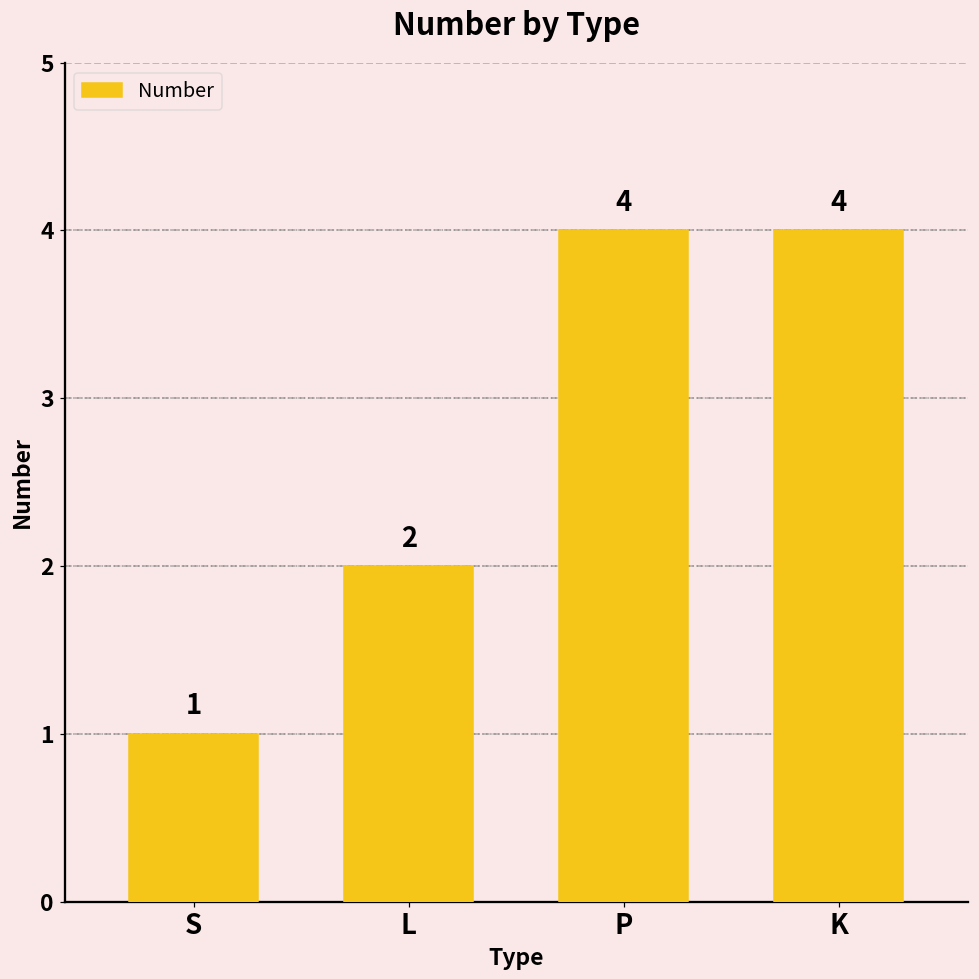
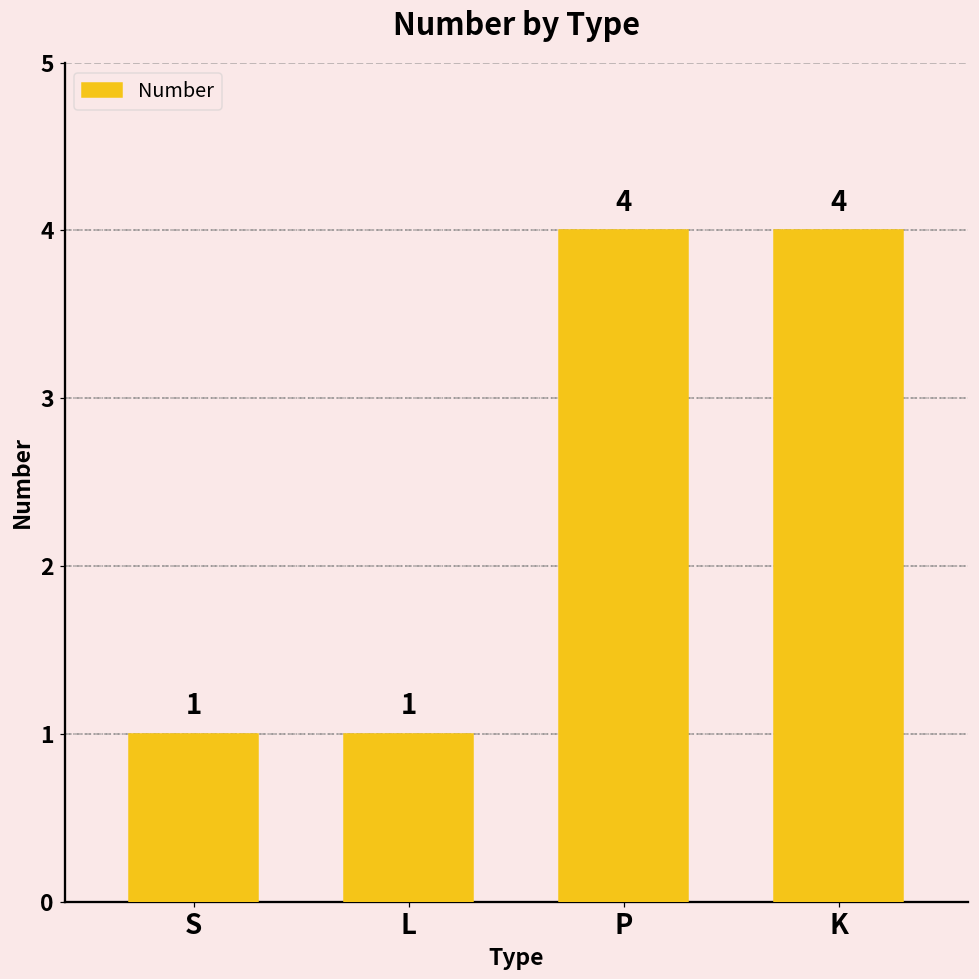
  {
    "S": 1,
-   "L": 2,
+   "L": 1,
    "P": 4,
    "K": 4
  }
